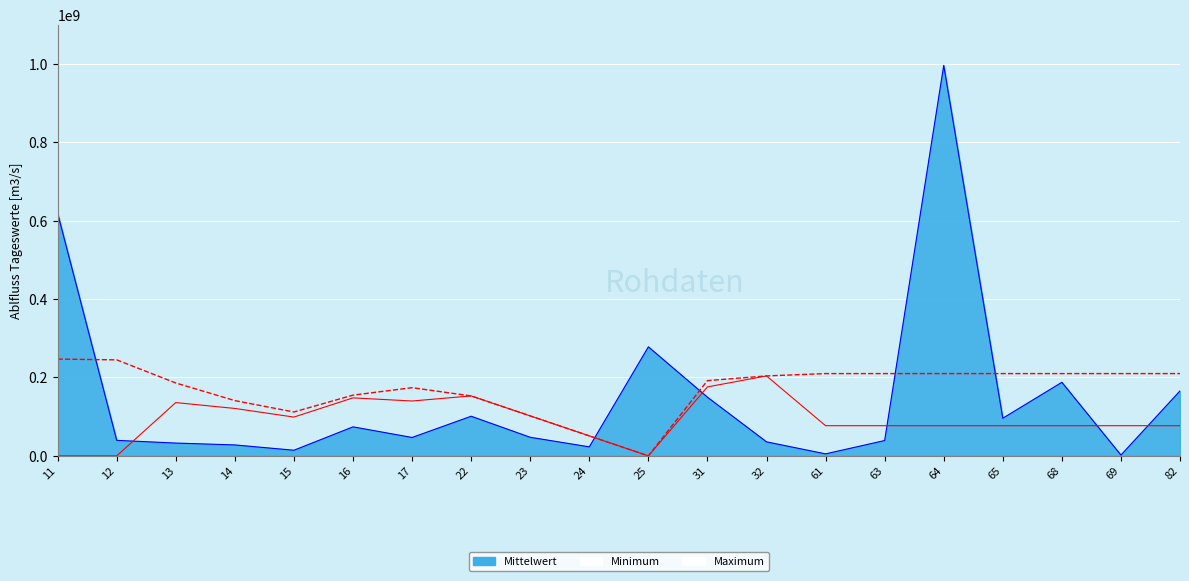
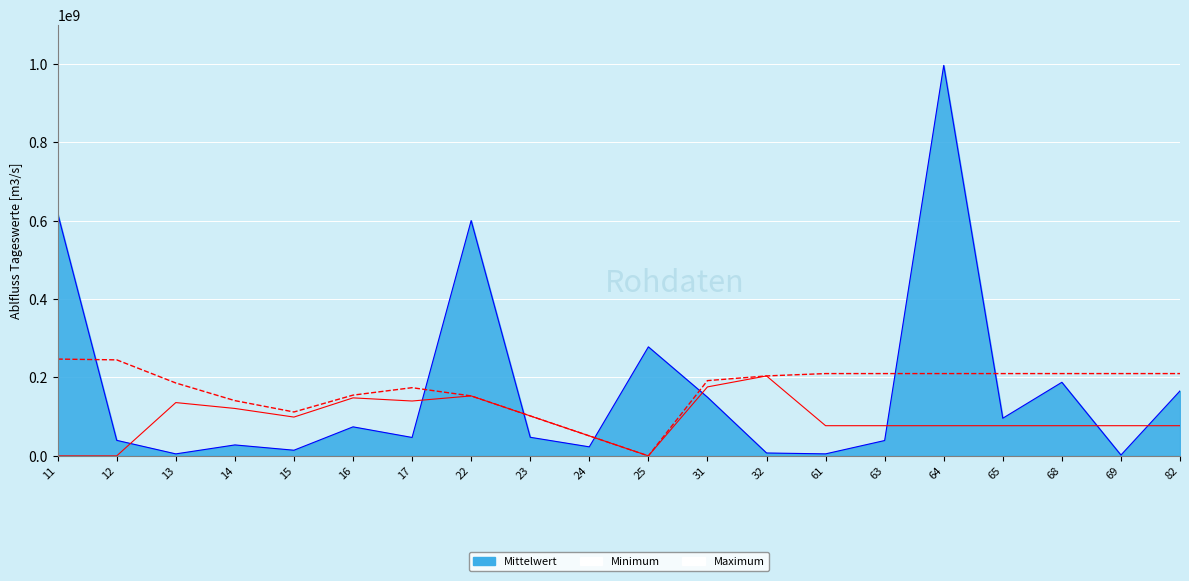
  {
    "Mittelwert": {
      "11": 620000000,
      "12": 40000000,
-     "13": 30000000,
+     "13": 10000000,
      "14": 30000000,
      "15": 10000000,
      "16": 70000000,
      "17": 50000000,
-     "22": 100000000,
+     "22": 600000000,
      "23": 50000000,
      "24": 20000000,
      "25": 280000000,
      "31": 150000000,
-     "32": 40000000,
+     "32": 10000000,
      "61": 10000000,
      "63": 40000000,
      "64": 1000000000,
      "65": 100000000,
      "68": 190000000,
      "69": 0,
      "82": 170000000
    }
  }
